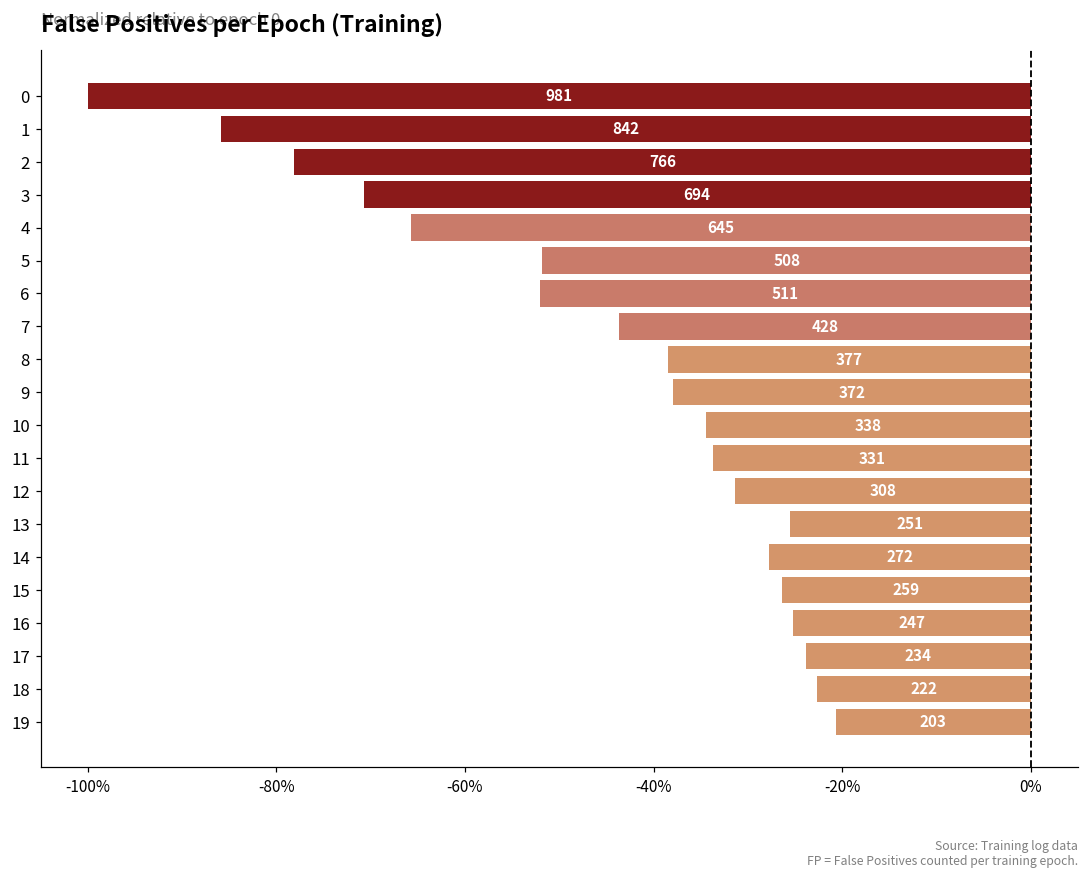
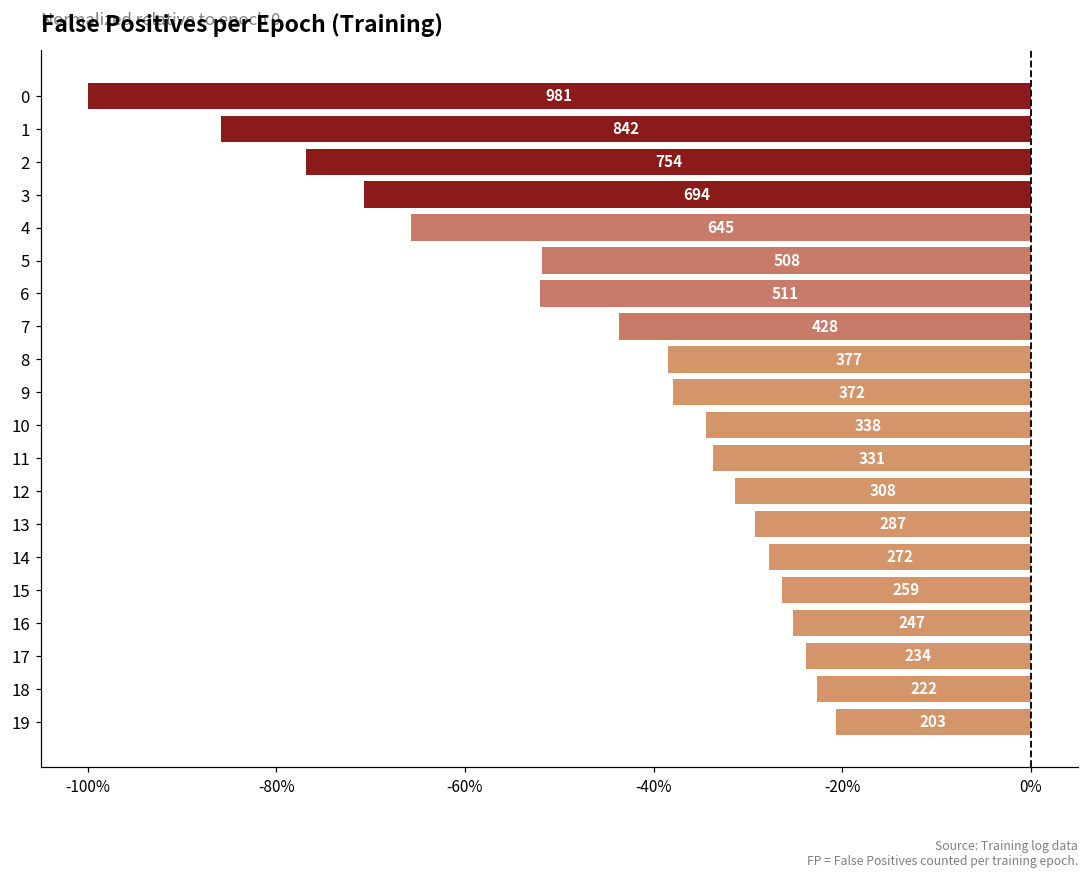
  {
-   "2": 766,
-   "13": 251
+   "2": 754,
+   "13": 287
  }
